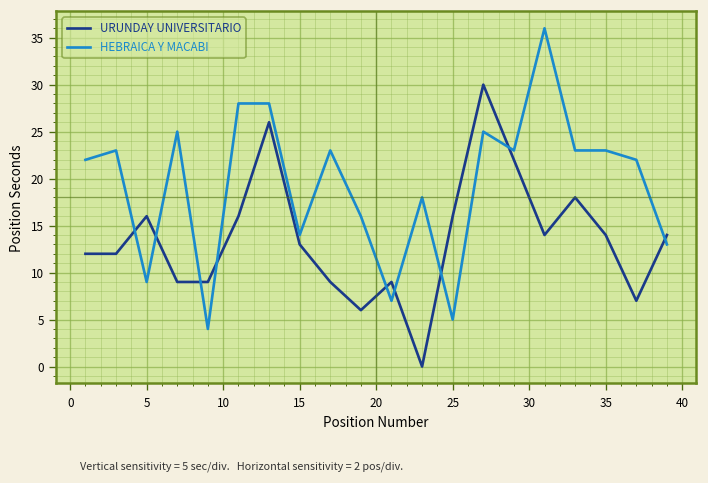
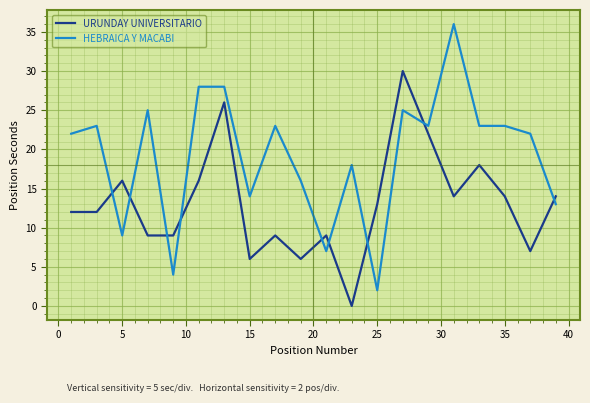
  {
    "URUNDAY UNIVERSITARIO": {
      "5": 16,
-     "15": 13,
-     "25": 16,
+     "15": 6,
+     "25": 13,
      "35": 14
    },
    "HEBRAICA Y MACABI": {
      "5": 9,
      "15": 14,
-     "25": 5,
+     "25": 2,
      "35": 23
    }
  }
